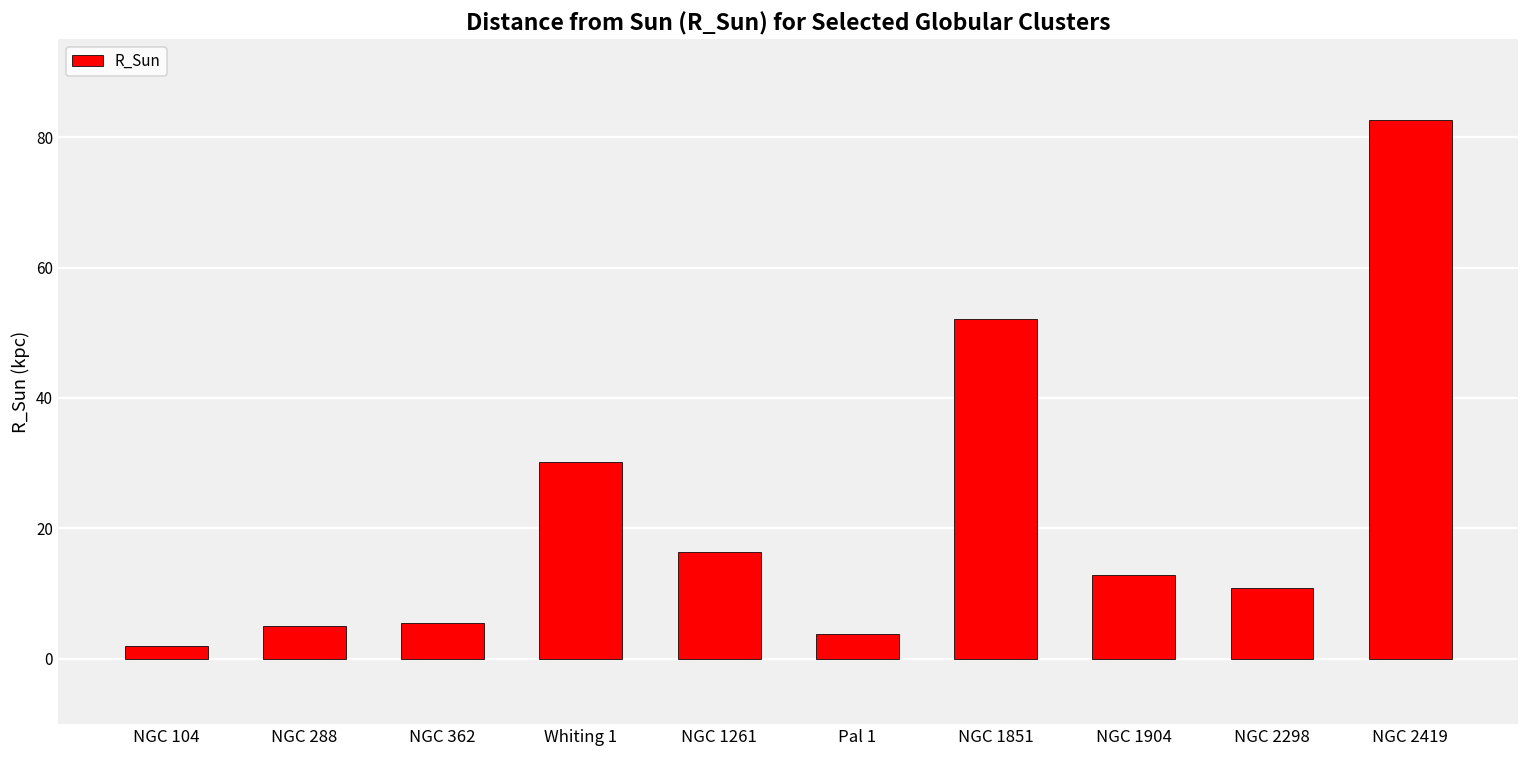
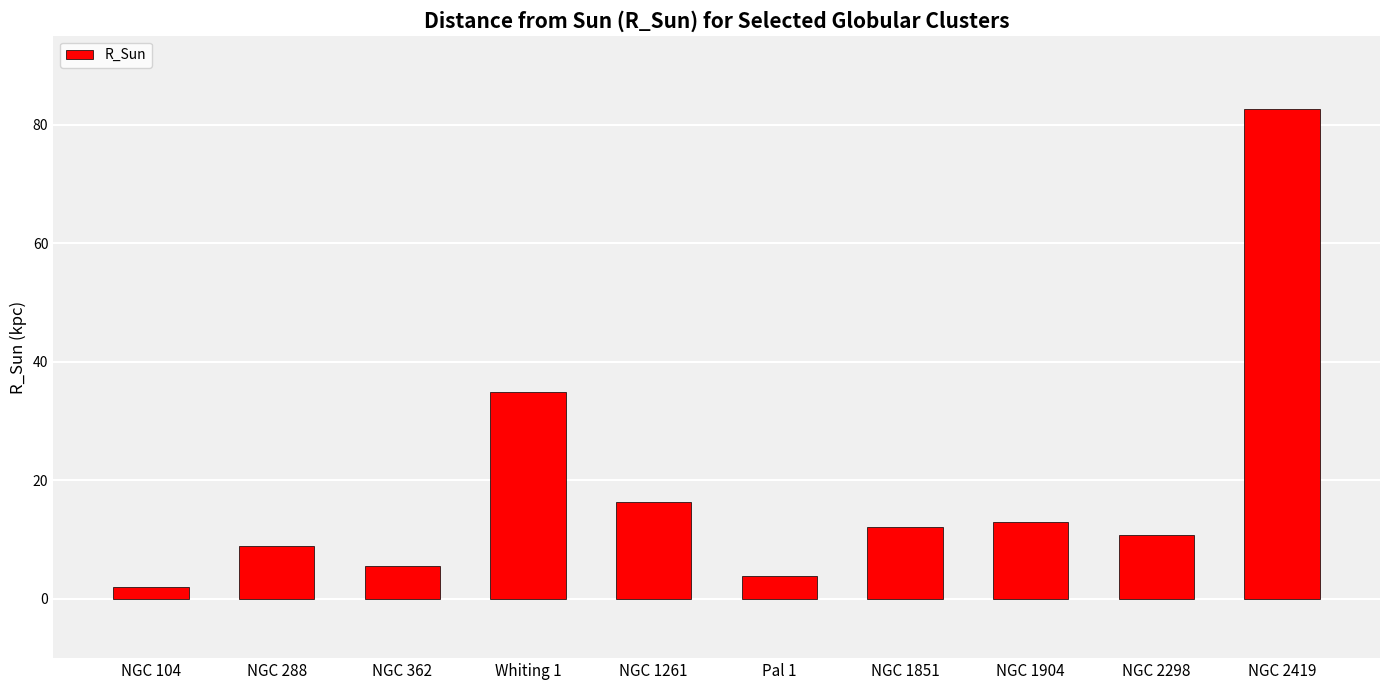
  {
    "NGC 104": 2,
-   "NGC 288": 5,
+   "NGC 288": 9,
    "NGC 362": 6,
-   "Whiting 1": 30,
+   "Whiting 1": 35,
    "NGC 1261": 16,
    "Pal 1": 4,
-   "NGC 1851": 52,
+   "NGC 1851": 12,
    "NGC 1904": 13,
    "NGC 2298": 11,
    "NGC 2419": 83
  }
